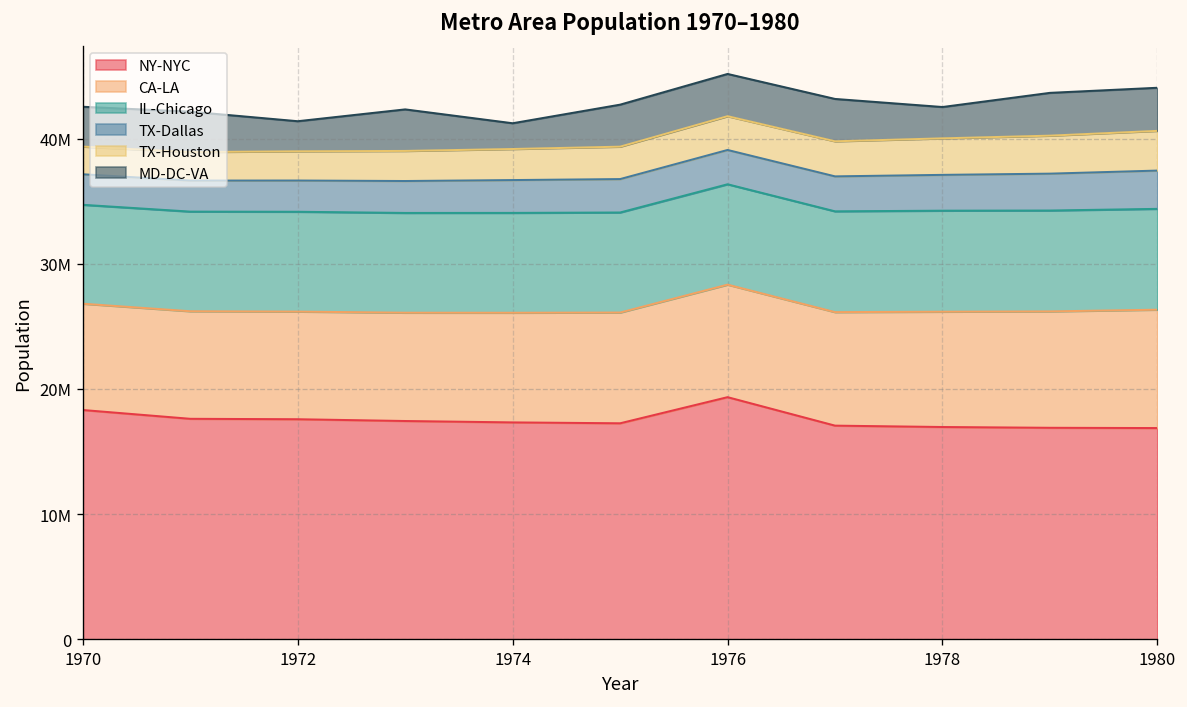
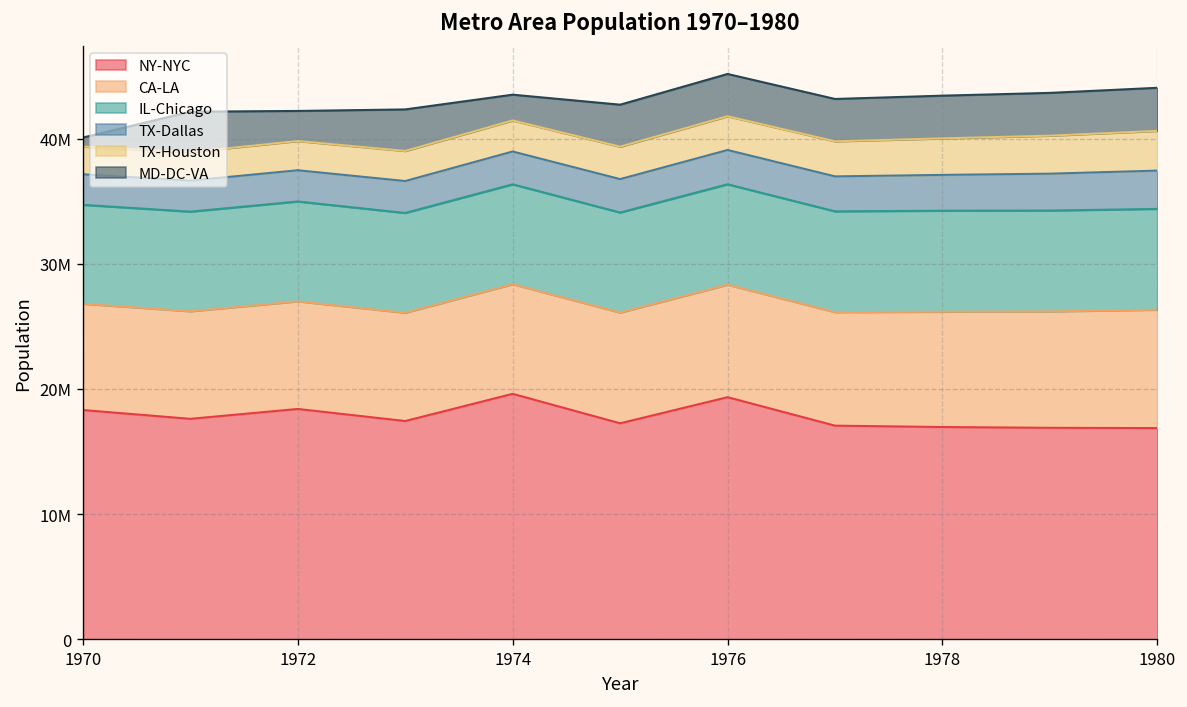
  {
    "NY-NYC": {
      "1970": 18300000,
-     "1972": 17600000,
-     "1974": 17300000,
+     "1972": 18400000,
+     "1974": 19600000,
      "1976": 19300000,
      "1978": 17000000,
      "1980": 16900000
    },
    "MD-DC-VA": {
-     "1970": 3200000,
+     "1970": 700000,
      "1972": 2400000,
      "1974": 2100000,
      "1976": 3400000,
-     "1978": 2500000,
+     "1978": 3400000,
      "1980": 3400000
    }
  }
